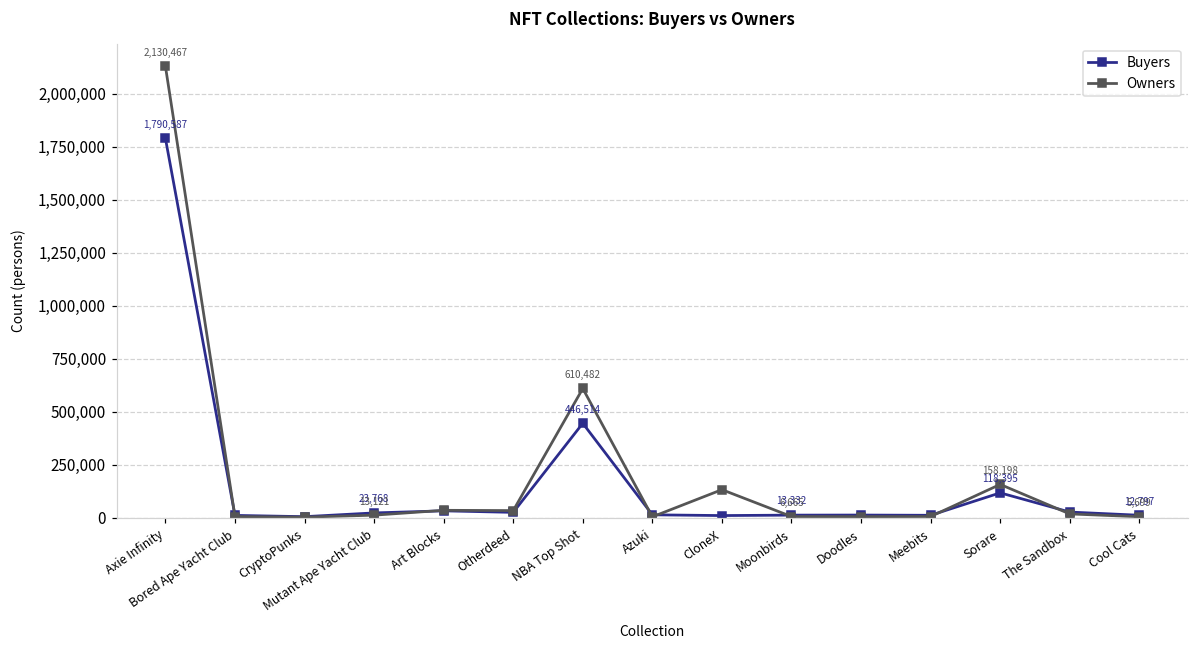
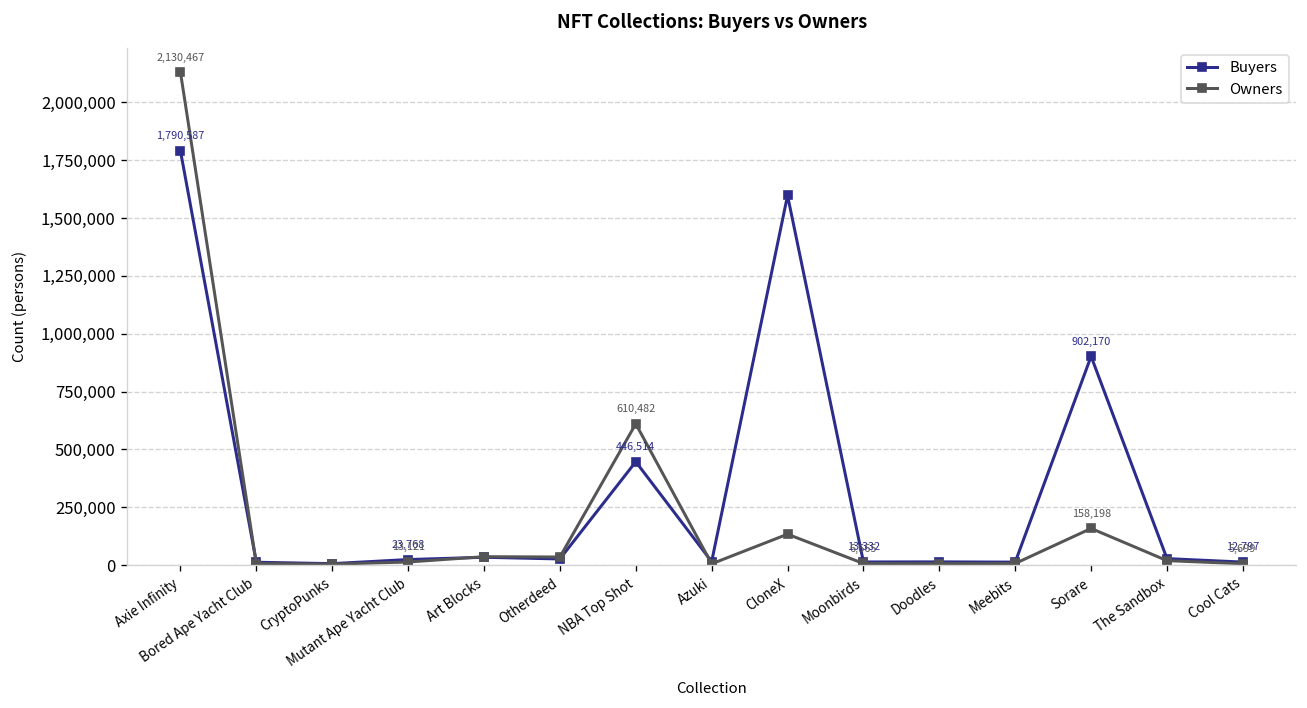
  {
    "Buyers": {
      "Axie Infinity": "1,790,587",
      "NBA Top Shot": "446,514",
-     "CloneX": "10,000",
-     "Sorare": "118,395"
+     "CloneX": "1,600,000",
+     "Sorare": "902,170"
    },
    "Owners": {
      "Axie Infinity": "2,130,467",
      "NBA Top Shot": "610,482",
      "Sorare": "158,198"
    }
  }
